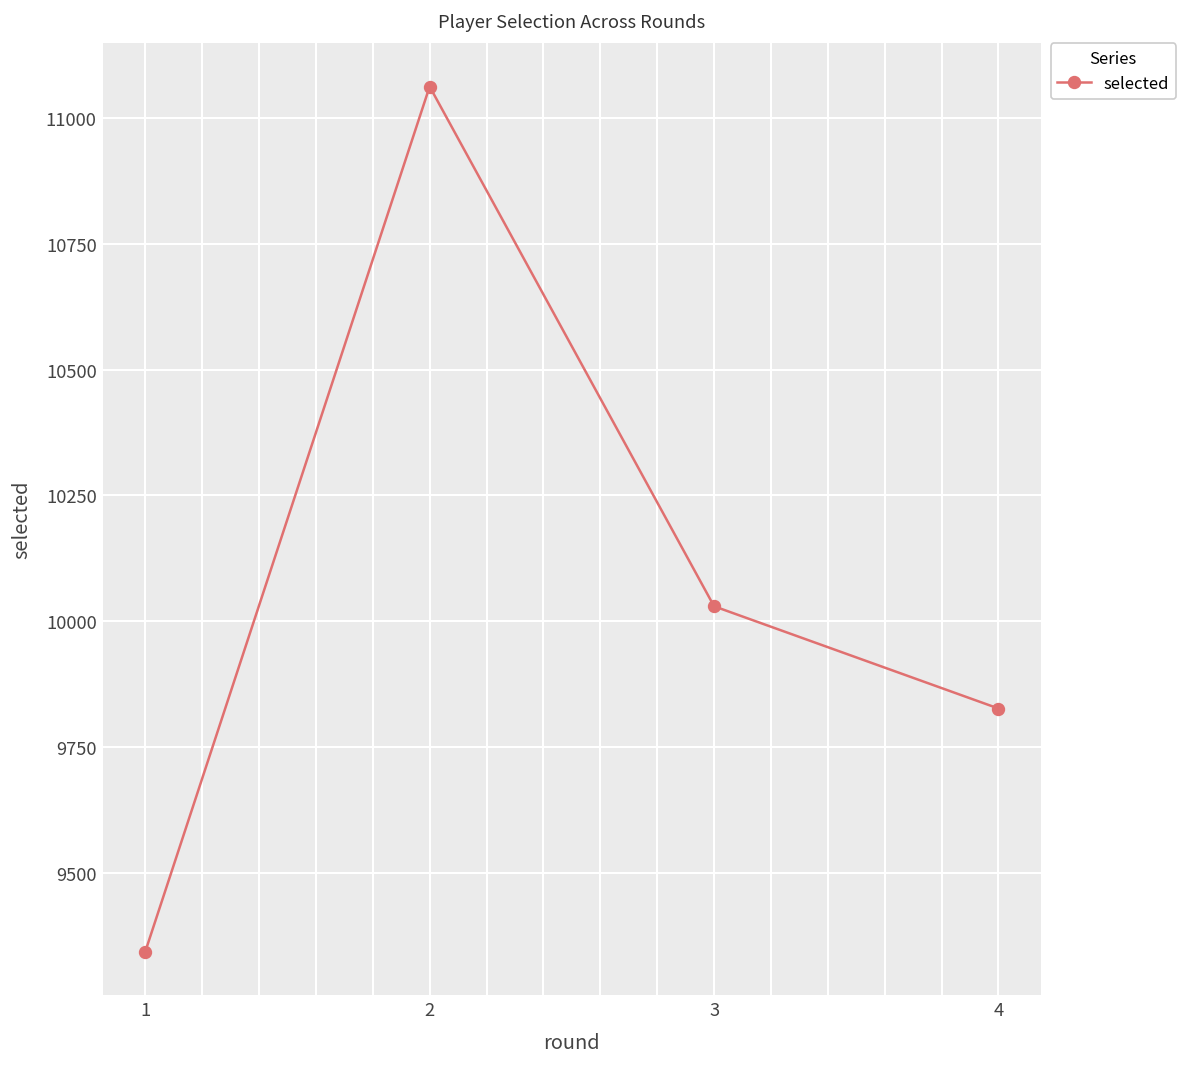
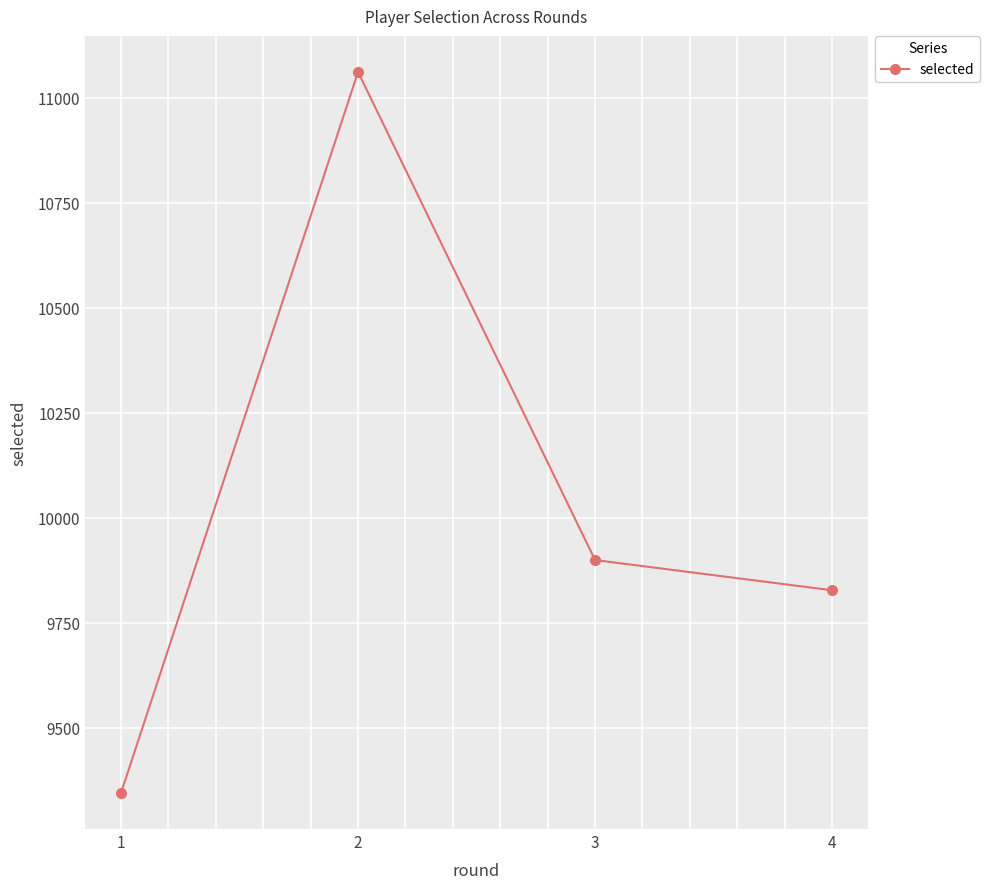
  {
    "1": 9340,
    "2": 11060,
-   "3": 10030,
+   "3": 9900,
    "4": 9830
  }
